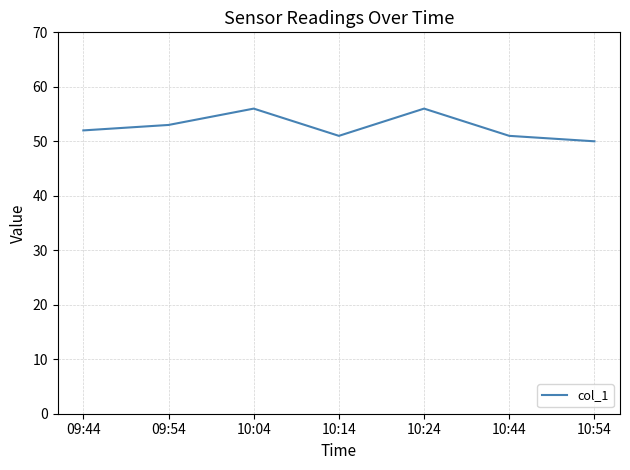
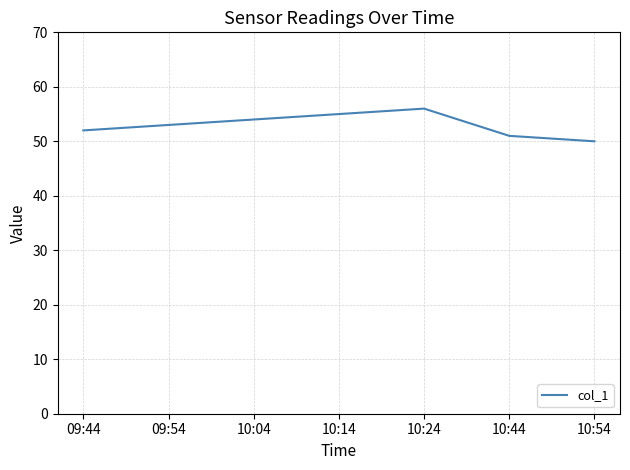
  {
    "09:44": 52,
    "09:54": 53,
-   "10:04": 56,
-   "10:14": 51,
+   "10:04": 54,
+   "10:14": 55,
    "10:24": 56,
    "10:44": 51,
    "10:54": 50
  }
